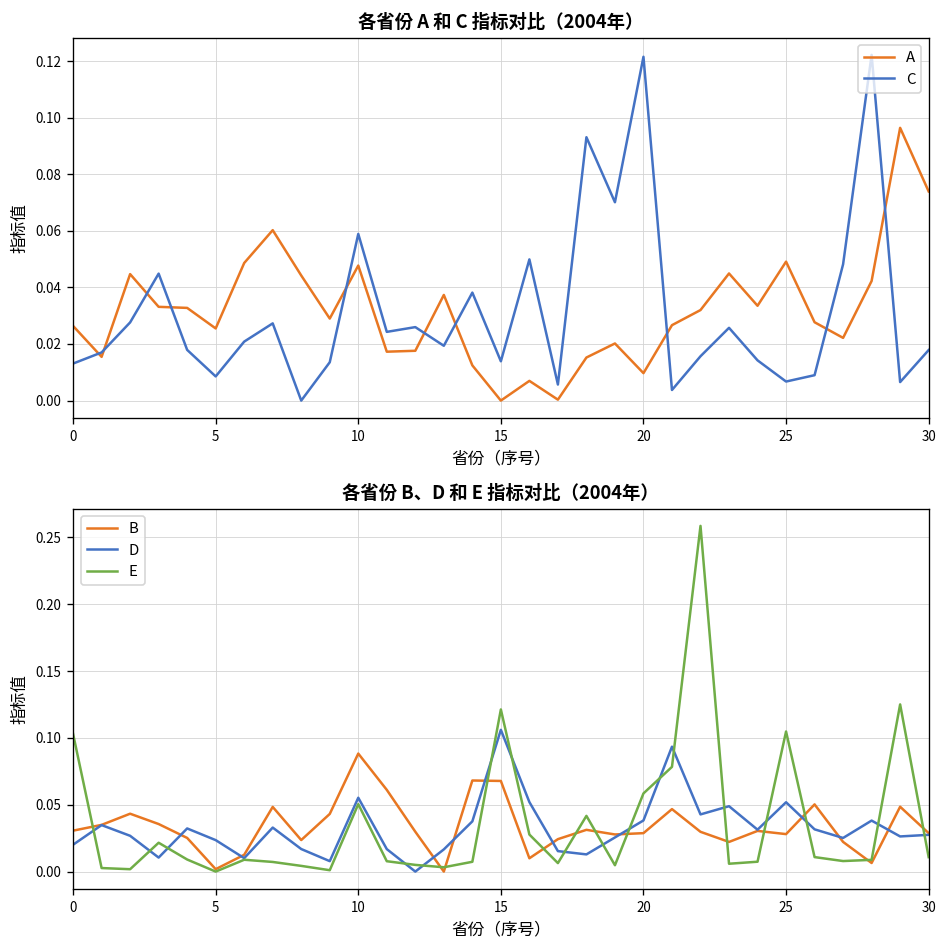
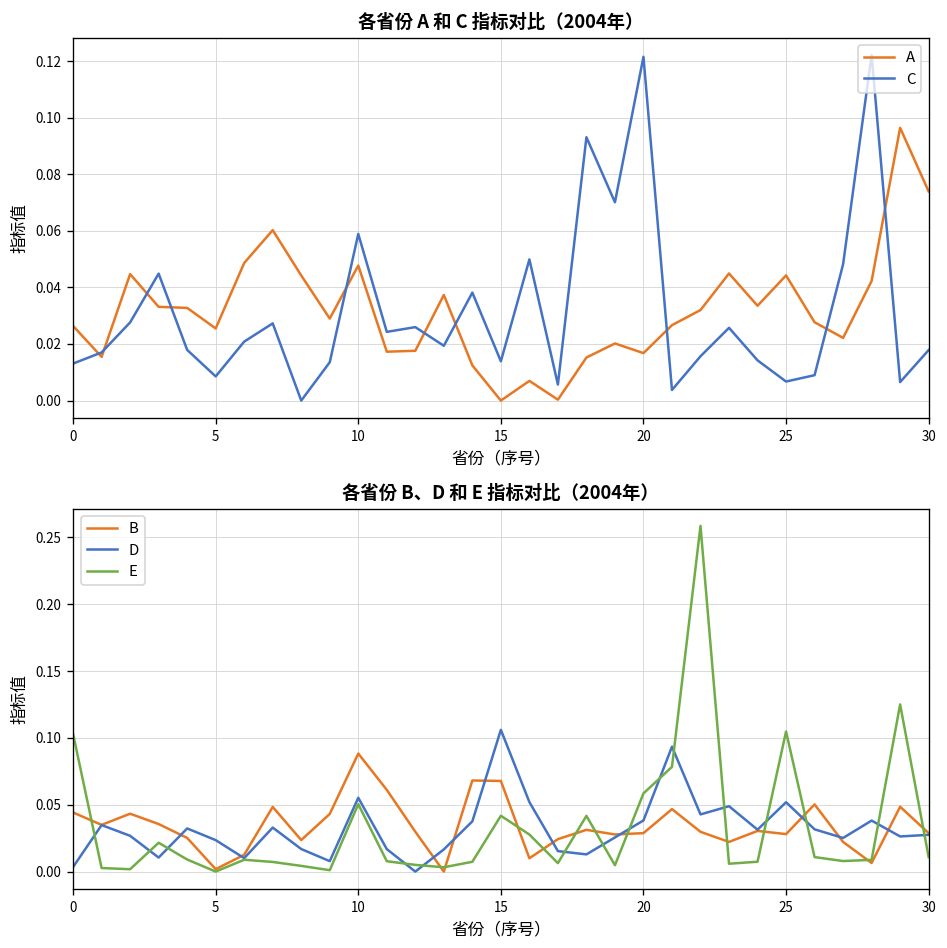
  {
    "各省份 A 和 C 指标对比（2004年）": {
      "A": {
        "0": 0.026,
        "5": 0.025,
        "10": 0.048,
        "15": 0.000,
-       "20": 0.010,
-       "25": 0.049,
+       "20": 0.017,
+       "25": 0.044,
        "30": 0.074
      },
      "C": {
        "0": 0.013,
        "5": 0.009,
        "10": 0.059,
        "15": 0.014,
        "20": 0.122,
        "25": 0.007,
        "30": 0.018
      }
    },
    "各省份 B、D 和 E 指标对比（2004年）": {
      "B": {
-       "0": 0.031,
+       "0": 0.044,
        "10": 0.088,
        "15": 0.068,
        "20": 0.029,
        "25": 0.028
      },
      "D": {
-       "0": 0.020,
+       "0": 0.003,
        "5": 0.024,
        "10": 0.055,
        "15": 0.106,
        "20": 0.038,
        "25": 0.052
      },
      "E": {
        "0": 0.103,
        "10": 0.050,
-       "15": 0.121,
+       "15": 0.042,
        "20": 0.058,
        "25": 0.105,
        "30": 0.011
      }
    }
  }
